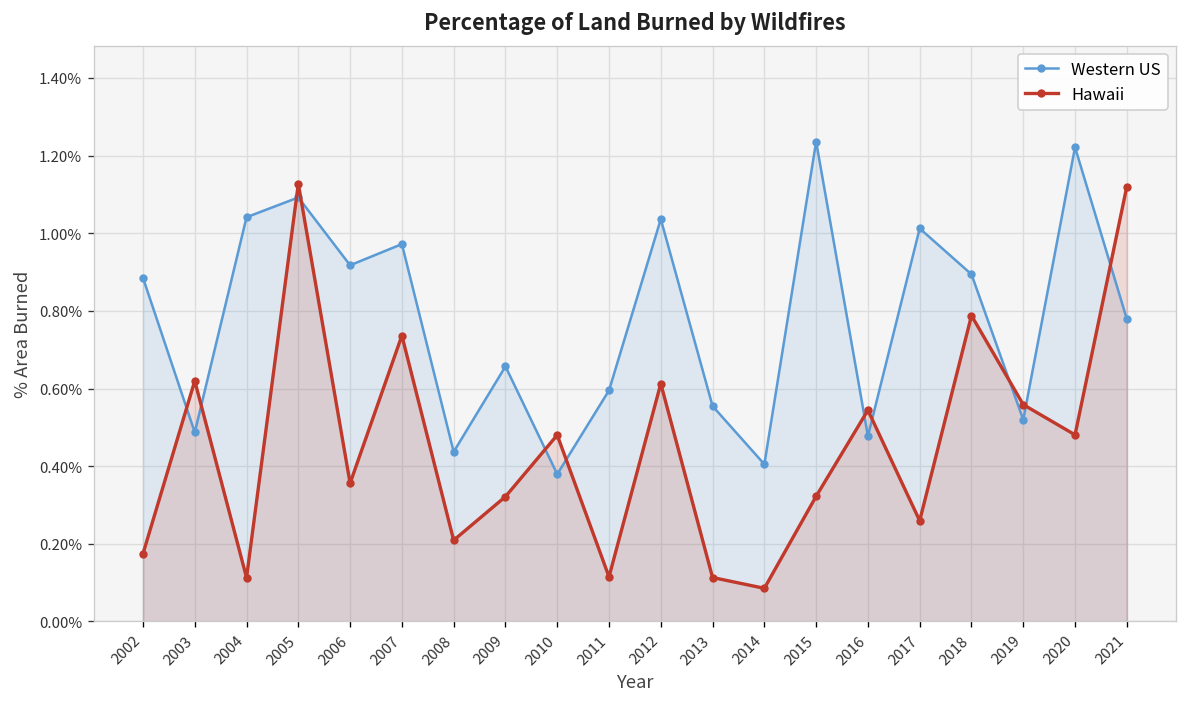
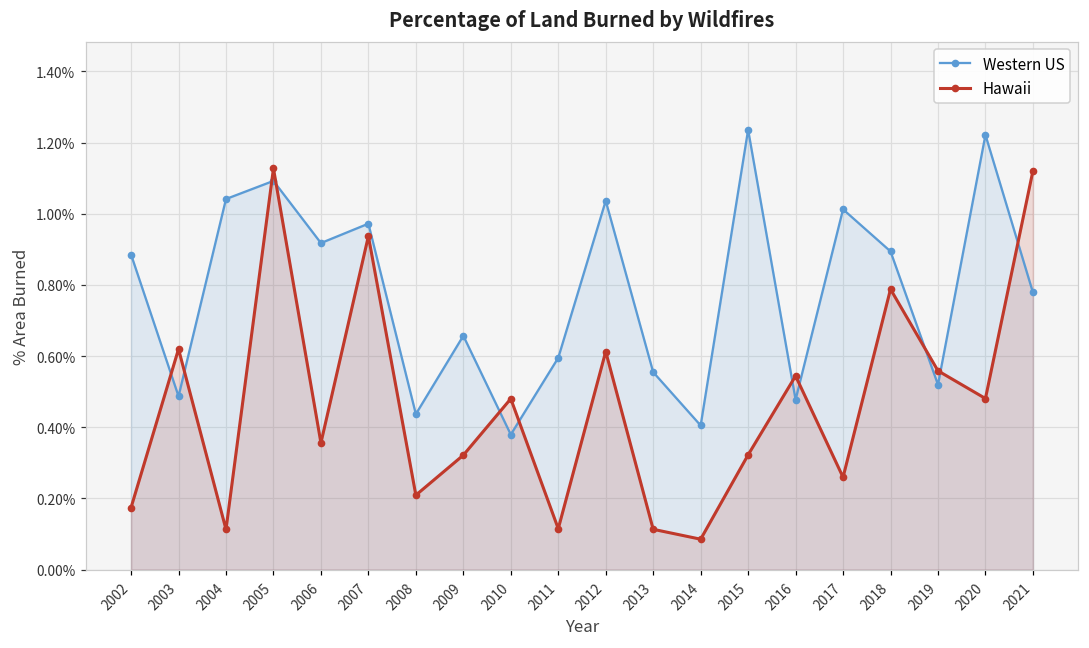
  {
    "Western US": {
      "2002": "0.89%",
      "2003": "0.49%",
      "2004": "1.04%",
      "2005": "1.09%",
      "2006": "0.92%",
      "2007": "0.97%",
      "2008": "0.44%",
      "2009": "0.66%",
      "2010": "0.38%",
      "2011": "0.60%",
      "2012": "1.04%",
      "2013": "0.55%",
      "2014": "0.40%",
      "2015": "1.24%",
      "2016": "0.48%",
      "2017": "1.01%",
      "2018": "0.89%",
      "2019": "0.52%",
      "2020": "1.22%",
      "2021": "0.78%"
    },
    "Hawaii": {
      "2002": "0.17%",
      "2003": "0.62%",
      "2004": "0.11%",
      "2005": "1.13%",
      "2006": "0.36%",
-     "2007": "0.74%",
+     "2007": "0.94%",
      "2008": "0.21%",
      "2009": "0.32%",
      "2010": "0.48%",
      "2011": "0.11%",
      "2012": "0.61%",
      "2013": "0.11%",
      "2014": "0.09%",
      "2015": "0.32%",
      "2016": "0.54%",
      "2017": "0.26%",
      "2018": "0.79%",
      "2019": "0.56%",
      "2020": "0.48%",
      "2021": "1.12%"
    }
  }
